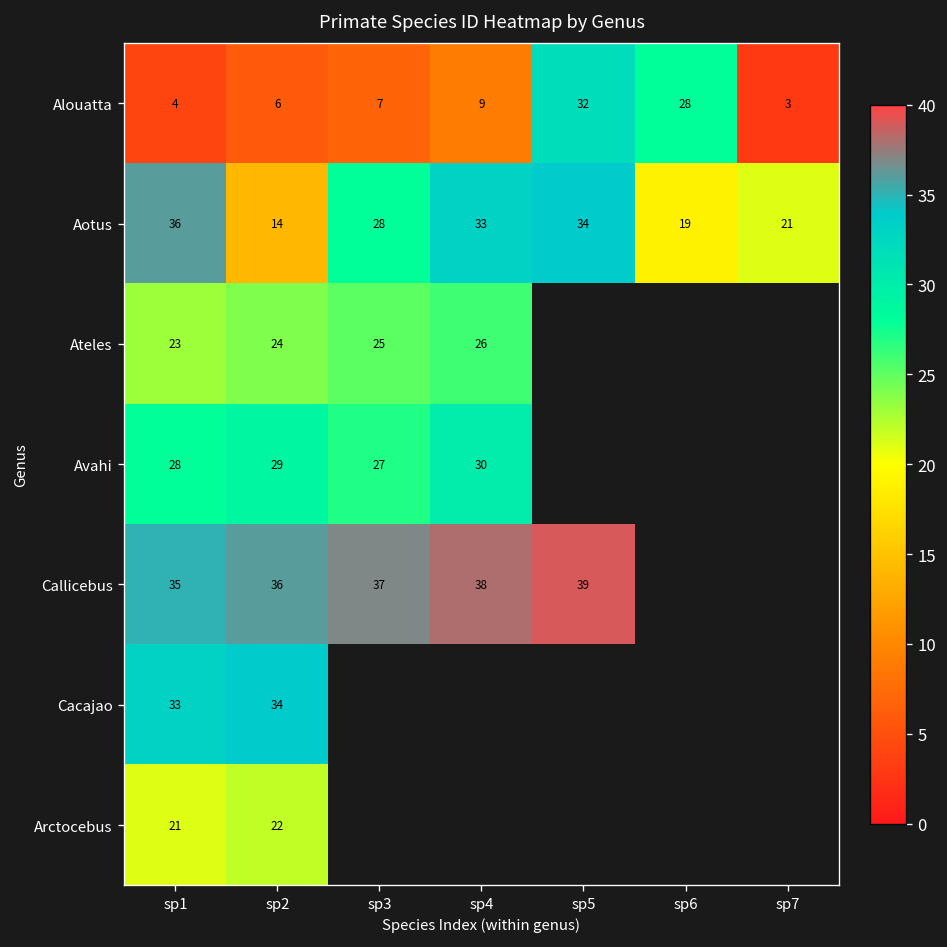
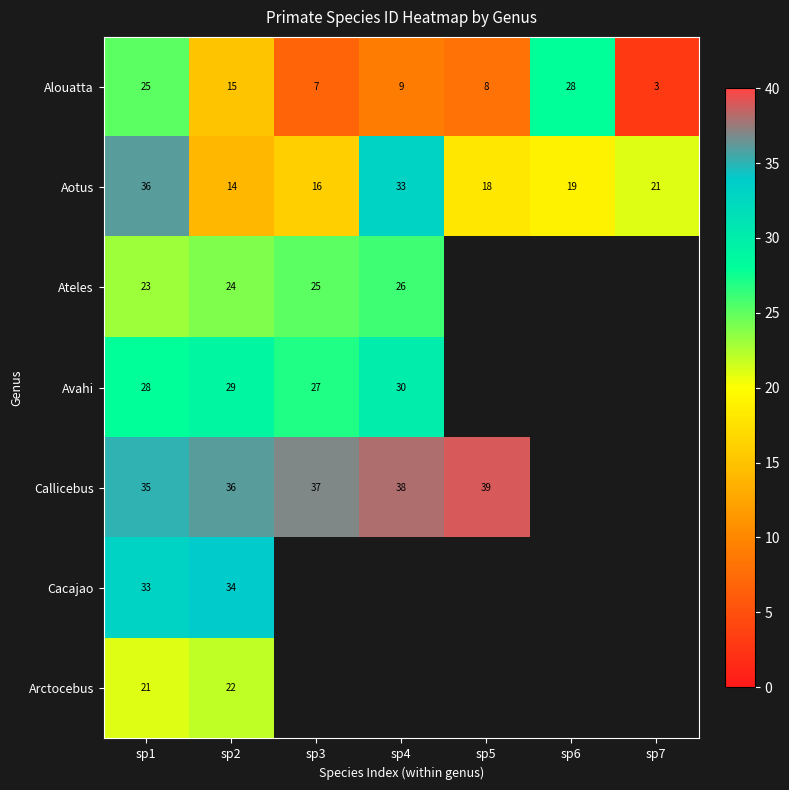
  {
    "Alouatta": {
-     "sp1": 4,
-     "sp2": 6,
+     "sp1": 25,
+     "sp2": 15,
      "sp3": 7,
      "sp4": 9,
-     "sp5": 32,
+     "sp5": 8,
      "sp6": 28,
      "sp7": 3
    },
    "Aotus": {
      "sp1": 36,
      "sp2": 14,
-     "sp3": 28,
+     "sp3": 16,
      "sp4": 33,
-     "sp5": 34,
+     "sp5": 18,
      "sp6": 19,
      "sp7": 21
    },
    "Ateles": {
      "sp1": 23,
      "sp2": 24,
      "sp3": 25,
      "sp4": 26
    },
    "Avahi": {
      "sp1": 28,
      "sp2": 29,
      "sp3": 27,
      "sp4": 30
    },
    "Callicebus": {
      "sp1": 35,
      "sp2": 36,
      "sp3": 37,
      "sp4": 38,
      "sp5": 39
    },
    "Cacajao": {
      "sp1": 33,
      "sp2": 34
    },
    "Arctocebus": {
      "sp1": 21,
      "sp2": 22
    }
  }
